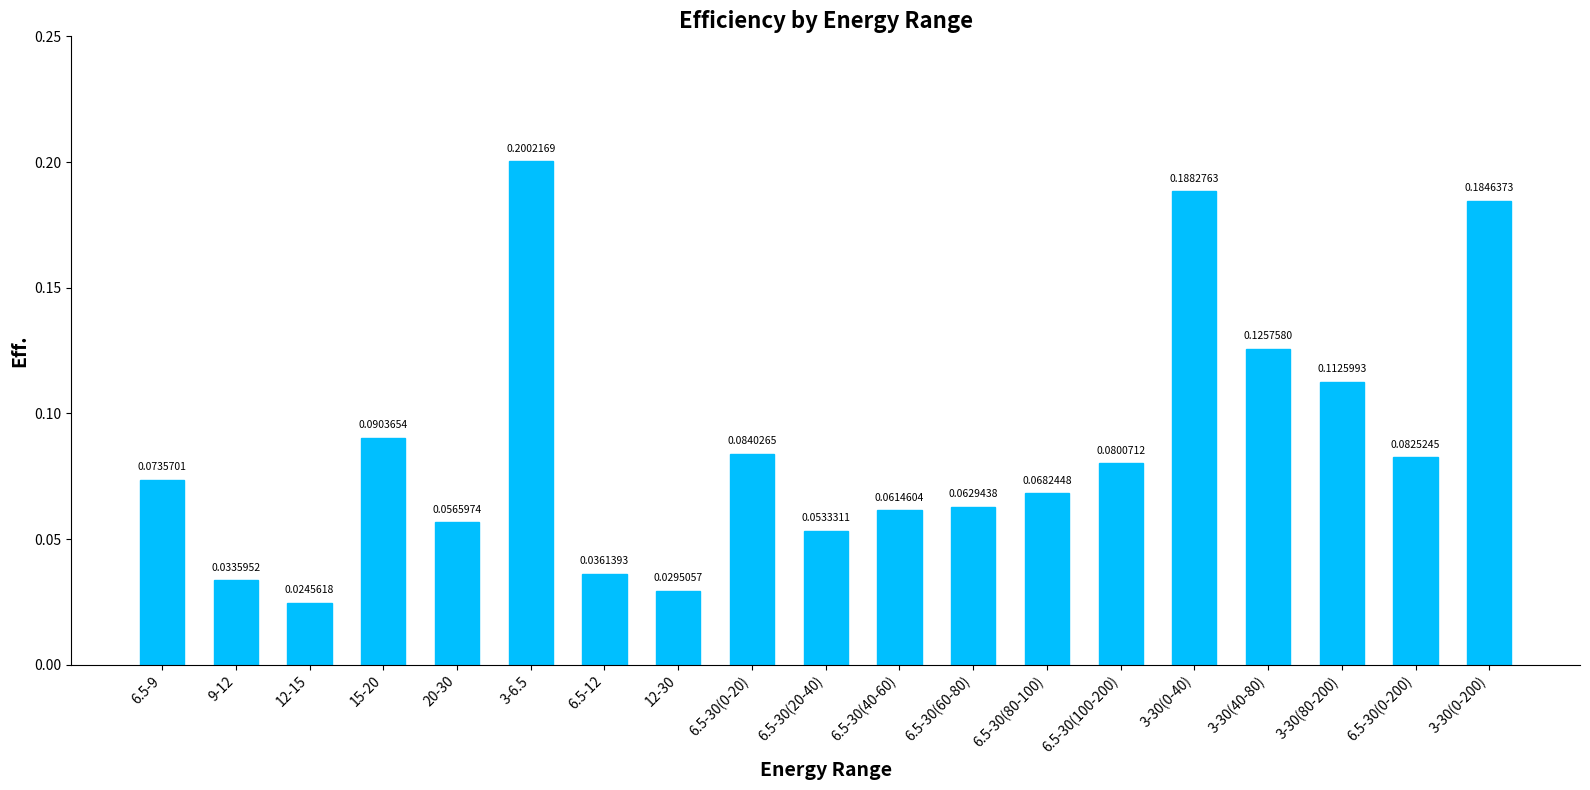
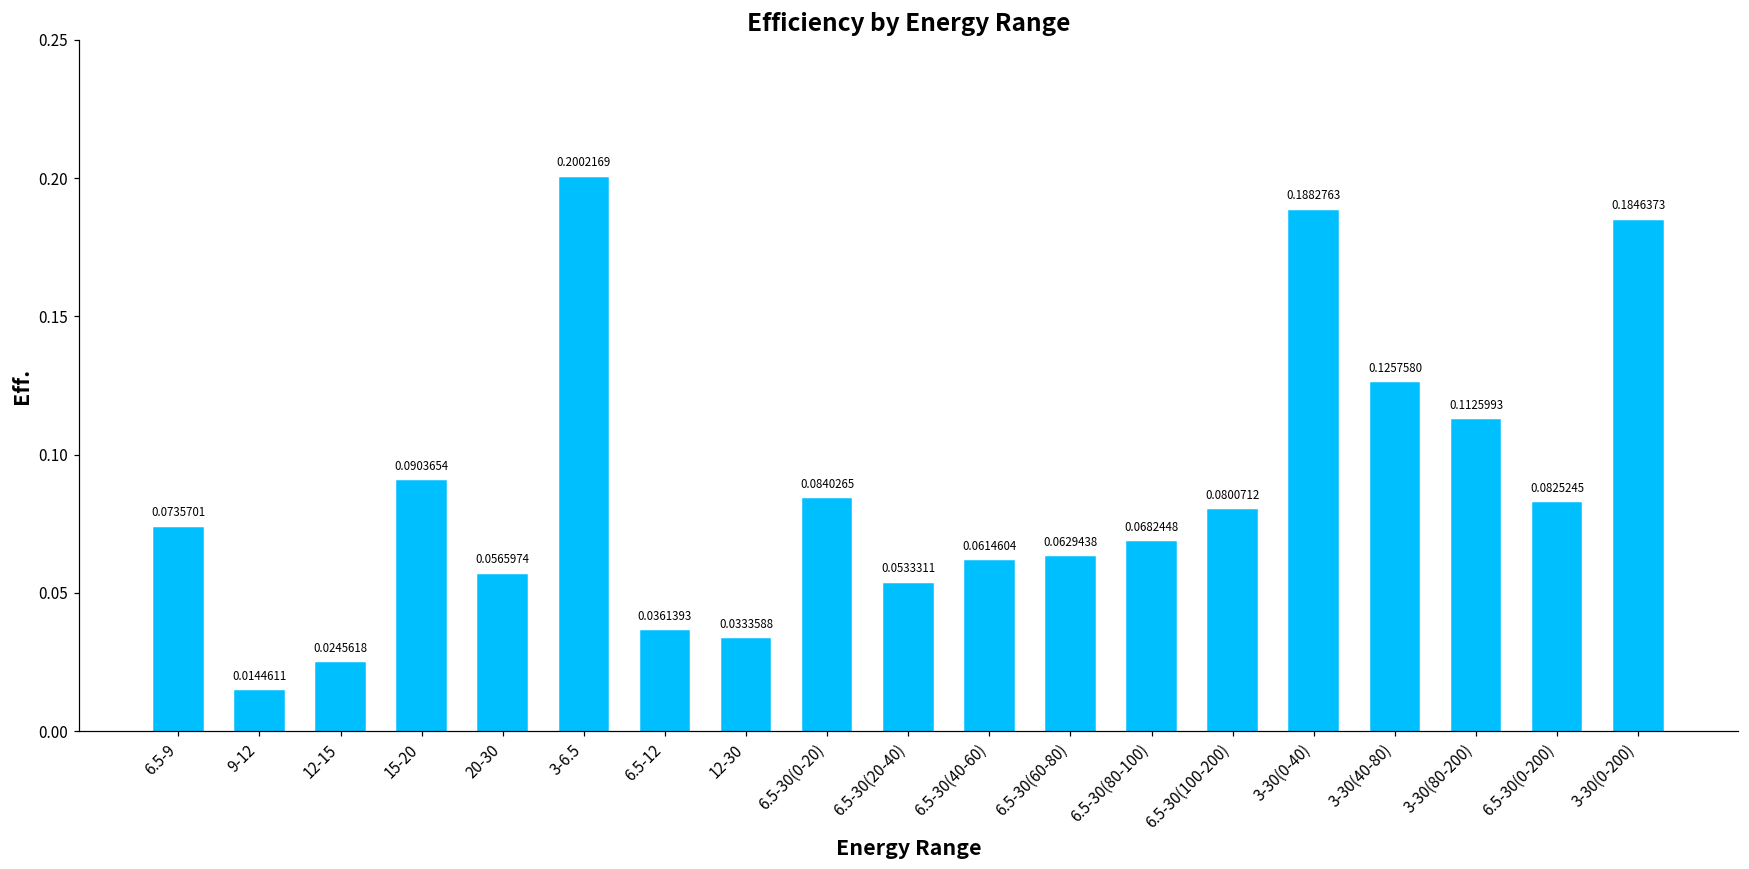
  {
    "6.5-9": 0.0735701,
-   "9-12": 0.0335952,
+   "9-12": 0.0144611,
    "12-15": 0.0245618,
    "15-20": 0.0903654,
    "20-30": 0.0565974,
    "3-6.5": 0.2002169,
    "6.5-12": 0.0361393,
-   "12-30": 0.0295057,
+   "12-30": 0.0333588,
    "6.5-30(0-20)": 0.0840265,
    "6.5-30(20-40)": 0.0533311,
    "6.5-30(40-60)": 0.0614604,
    "6.5-30(60-80)": 0.0629438,
    "6.5-30(80-100)": 0.0682448,
    "6.5-30(100-200)": 0.0800712,
    "3-30(0-40)": 0.1882763,
    "3-30(40-80)": 0.1257580,
    "3-30(80-200)": 0.1125993,
    "6.5-30(0-200)": 0.0825245,
    "3-30(0-200)": 0.1846373
  }
